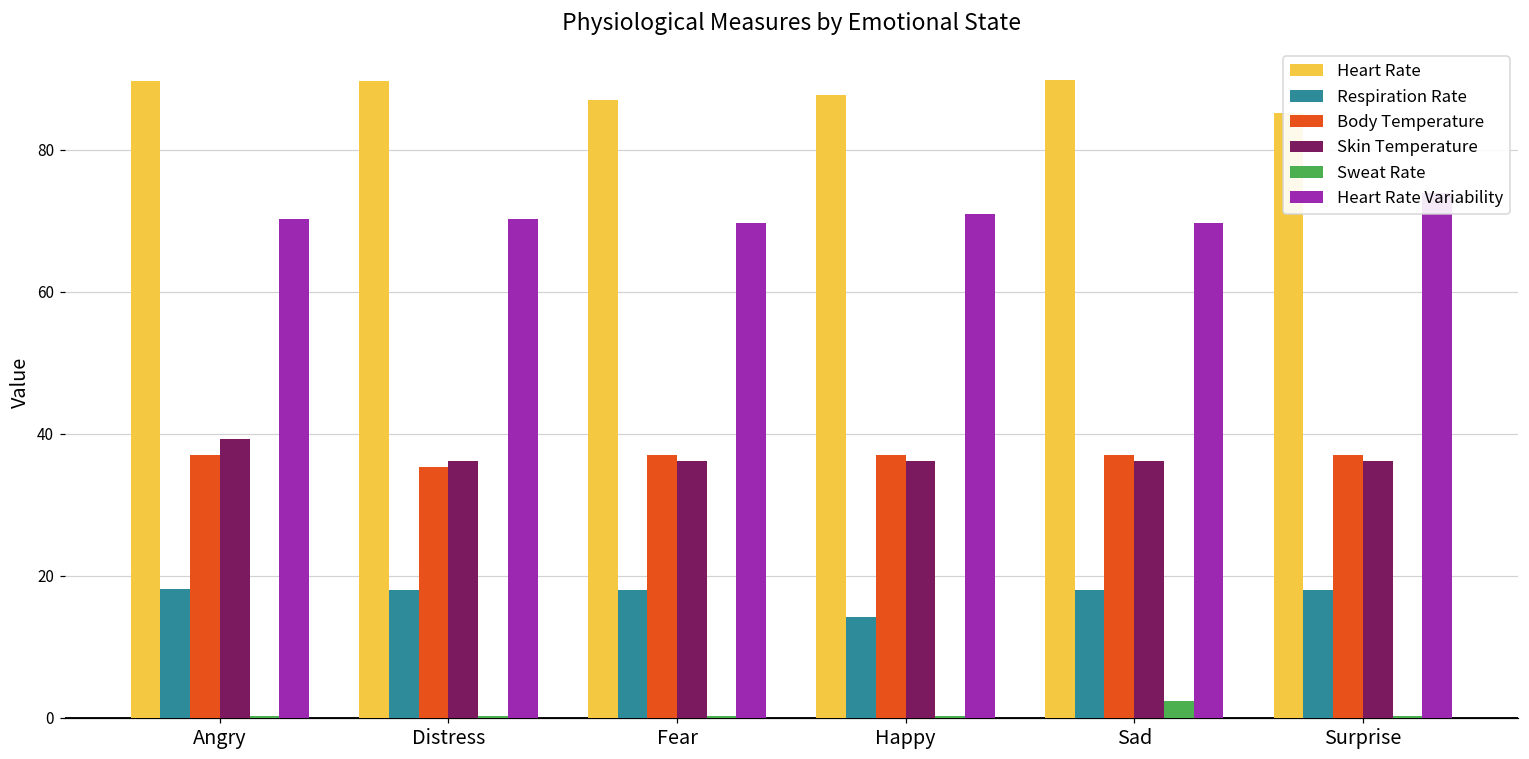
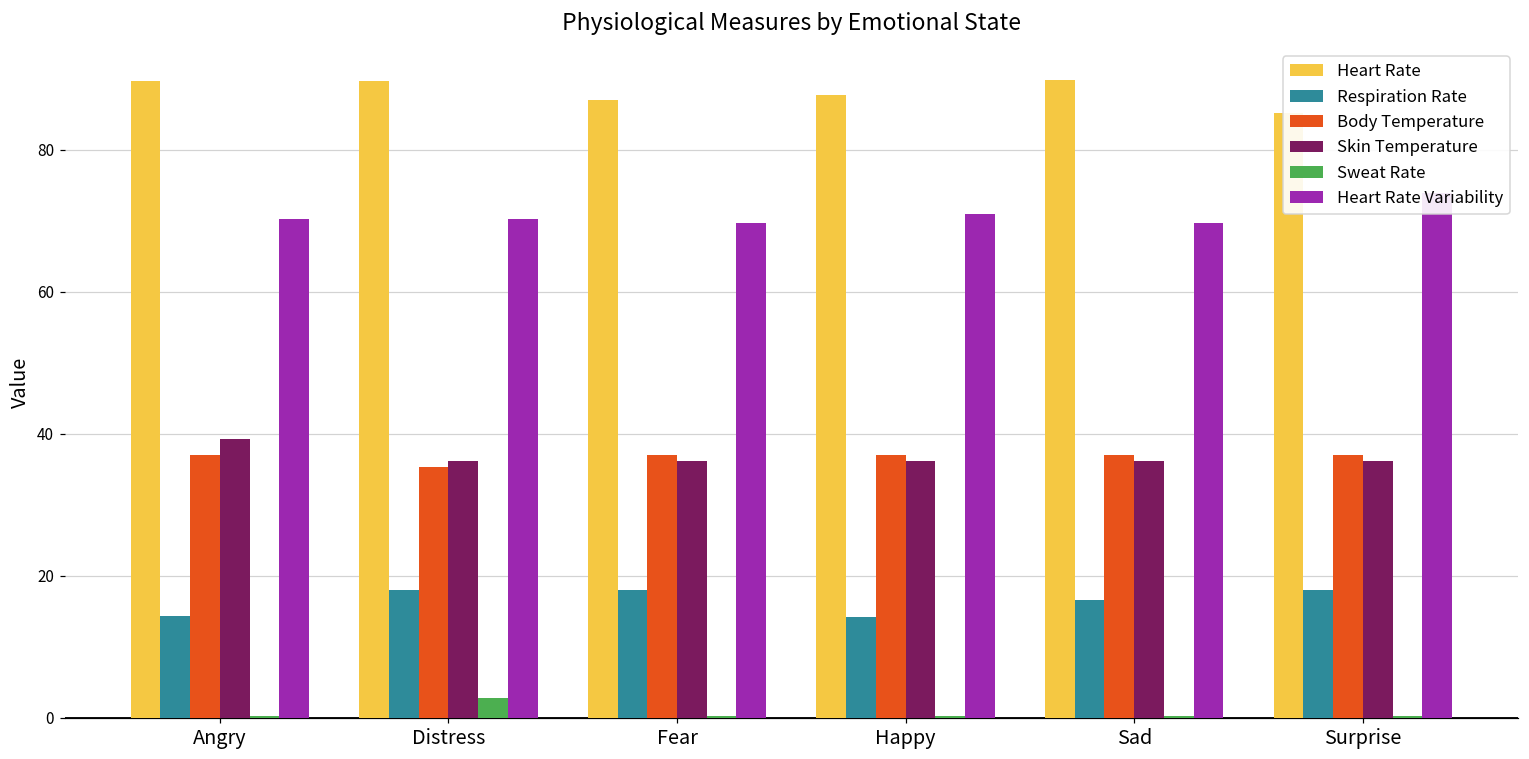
  {
    "Heart Rate": {
      "Angry": 90,
      "Distress": 90,
      "Fear": 87,
      "Happy": 88,
      "Sad": 90
    },
    "Respiration Rate": {
-     "Angry": 18,
+     "Angry": 14,
      "Distress": 18,
      "Fear": 18,
      "Happy": 14,
-     "Sad": 18,
+     "Sad": 17,
      "Surprise": 18
    },
    "Body Temperature": {
      "Angry": 37,
      "Distress": 35,
      "Fear": 37,
      "Happy": 37,
      "Sad": 37,
      "Surprise": 37
    },
    "Skin Temperature": {
      "Angry": 39,
      "Distress": 36,
      "Fear": 36,
      "Happy": 36,
      "Sad": 36,
      "Surprise": 36
    },
    "Sweat Rate": {
-     "Distress": 0,
-     "Sad": 2
+     "Distress": 3,
+     "Sad": 0
    },
    "Heart Rate Variability": {
      "Angry": 70,
      "Distress": 70,
      "Fear": 70,
      "Happy": 71,
      "Sad": 70
    }
  }
